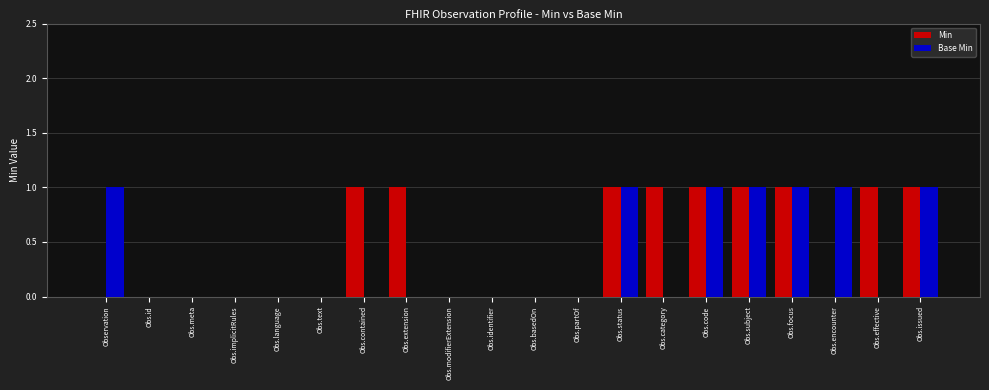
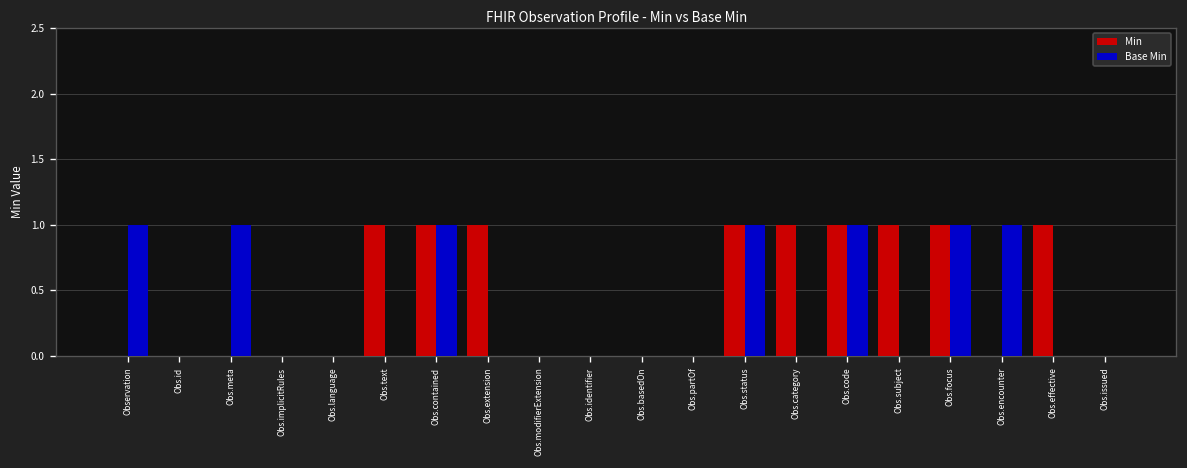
  {
    "Min": {
      "Observation": 0,
      "Obs.id": 0,
      "Obs.meta": 0,
      "Obs.implicitRules": 0,
      "Obs.language": 0,
-     "Obs.text": 0,
+     "Obs.text": 1,
      "Obs.contained": 1,
      "Obs.extension": 1,
      "Obs.modifierExtension": 0,
      "Obs.identifier": 0,
      "Obs.basedOn": 0,
      "Obs.partOf": 0,
      "Obs.status": 1,
      "Obs.category": 1,
      "Obs.code": 1,
      "Obs.subject": 1,
      "Obs.focus": 1,
      "Obs.encounter": 0,
      "Obs.effective": 1,
-     "Obs.issued": 1
+     "Obs.issued": 0
    },
    "Base Min": {
      "Observation": 1,
      "Obs.id": 0,
-     "Obs.meta": 0,
+     "Obs.meta": 1,
      "Obs.implicitRules": 0,
      "Obs.language": 0,
      "Obs.text": 0,
-     "Obs.contained": 0,
+     "Obs.contained": 1,
      "Obs.extension": 0,
      "Obs.modifierExtension": 0,
      "Obs.identifier": 0,
      "Obs.basedOn": 0,
      "Obs.partOf": 0,
      "Obs.status": 1,
      "Obs.category": 0,
      "Obs.code": 1,
-     "Obs.subject": 1,
+     "Obs.subject": 0,
      "Obs.focus": 1,
      "Obs.encounter": 1,
      "Obs.effective": 0,
-     "Obs.issued": 1
+     "Obs.issued": 0
    }
  }
